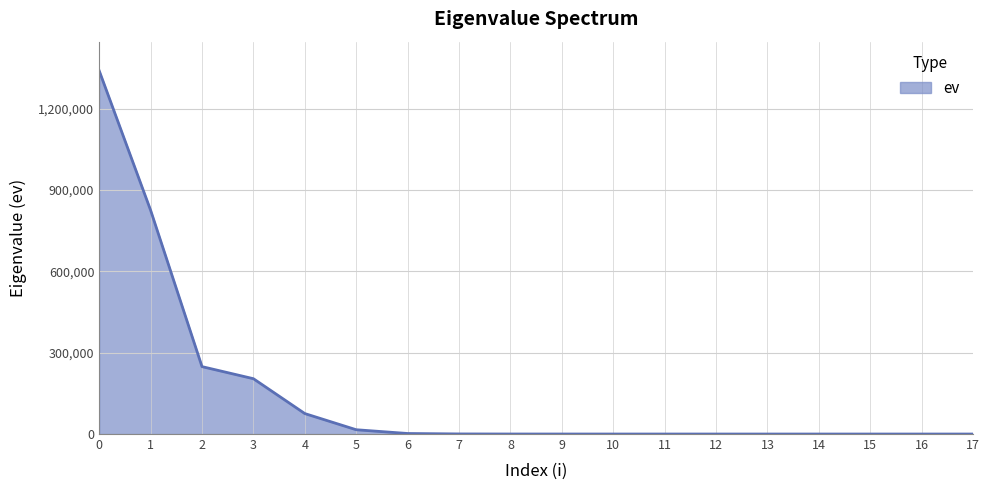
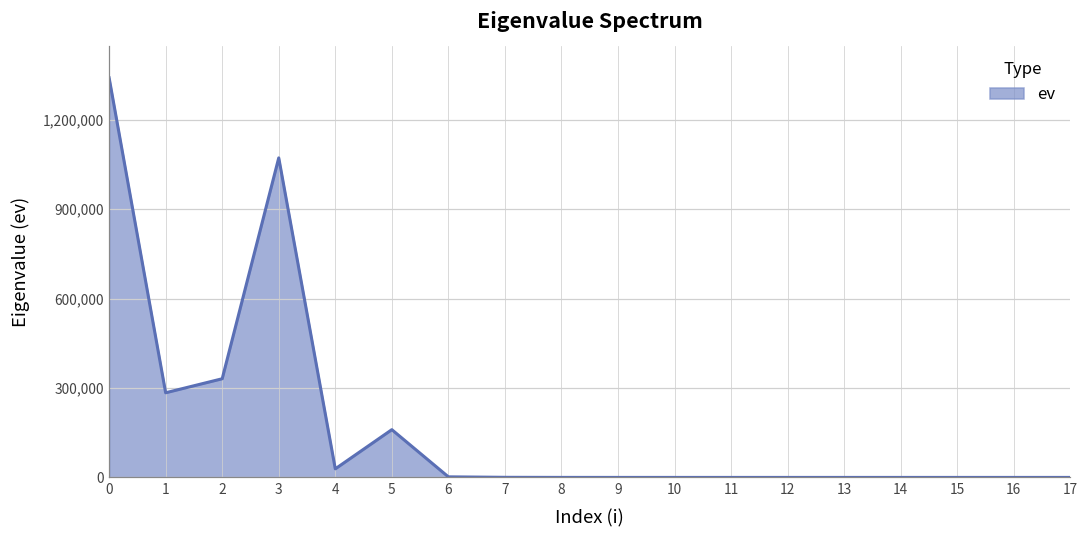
  {
    "0": "1,340,000",
-   "1": "830,000",
-   "2": "250,000",
-   "3": "200,000",
-   "4": "80,000",
-   "5": "20,000",
+   "1": "280,000",
+   "2": "330,000",
+   "3": "1,070,000",
+   "4": "30,000",
+   "5": "160,000",
    "6": "0",
    "7": "0",
    "8": "0",
    "9": "0",
    "10": "0",
    "11": "0",
    "12": "0",
    "13": "0",
    "14": "0",
    "15": "0",
    "16": "0",
    "17": "0"
  }
